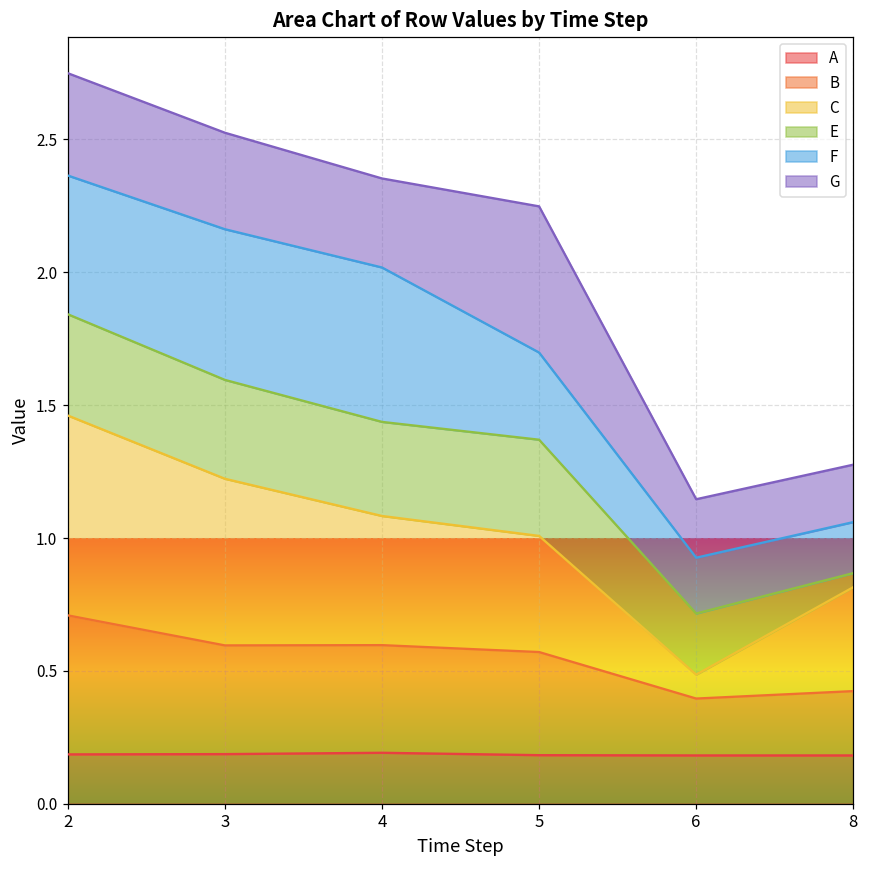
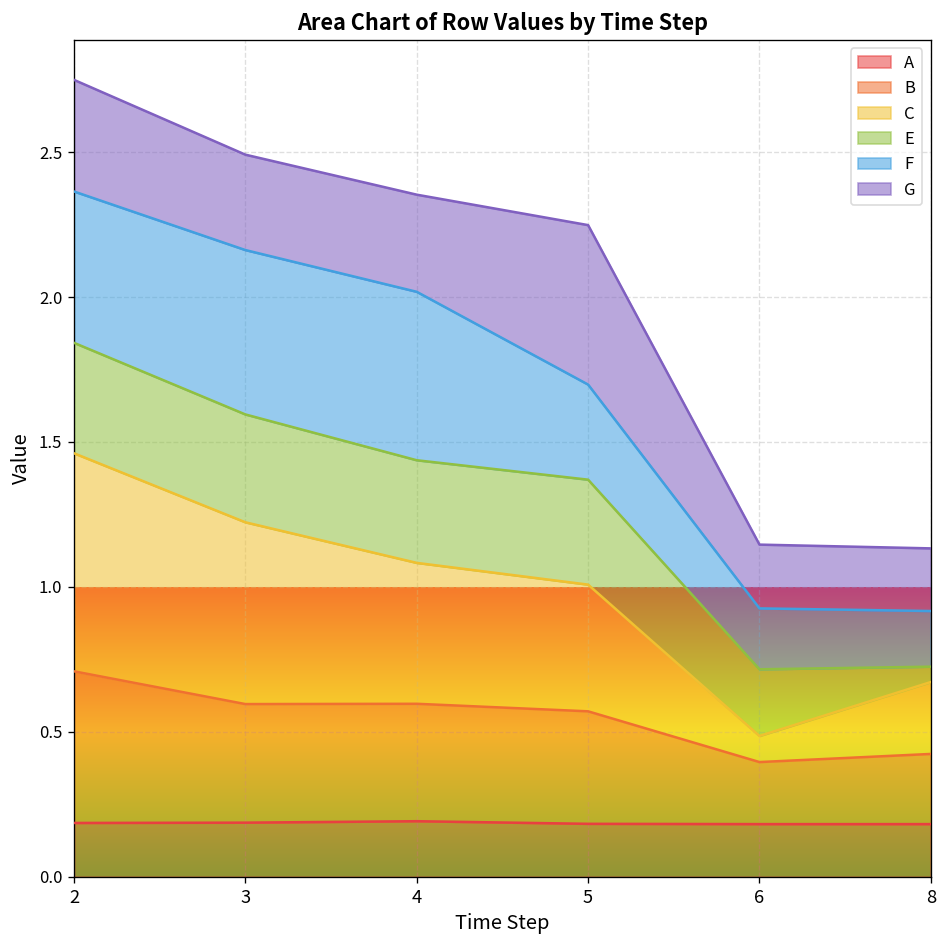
  {
    "C": {
      "2": 0.75,
      "3": 0.63,
      "4": 0.49,
      "5": 0.44,
      "6": 0.09,
-     "8": 0.39
+     "8": 0.25
    },
    "E": {
      "2": 0.38,
      "3": 0.37,
      "4": 0.35,
      "5": 0.36,
      "6": 0.23,
      "8": 0.05
    },
    "F": {
      "2": 0.52,
      "3": 0.57,
      "4": 0.58,
      "5": 0.33,
      "6": 0.21,
      "8": 0.19
    },
    "G": {
      "2": 0.38,
-     "3": 0.36,
+     "3": 0.33,
      "4": 0.33,
      "5": 0.55,
      "6": 0.22,
      "8": 0.22
    }
  }
